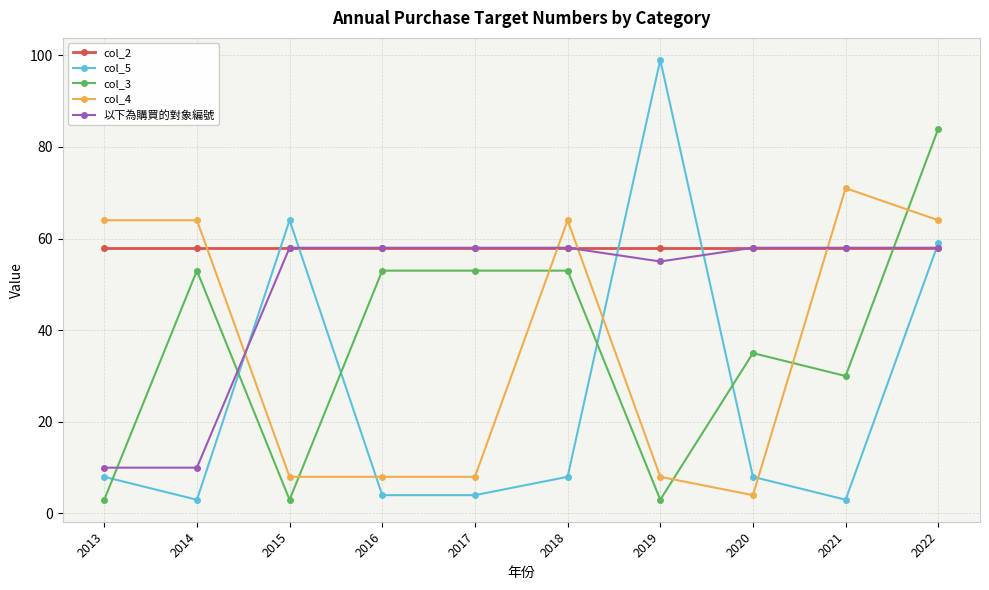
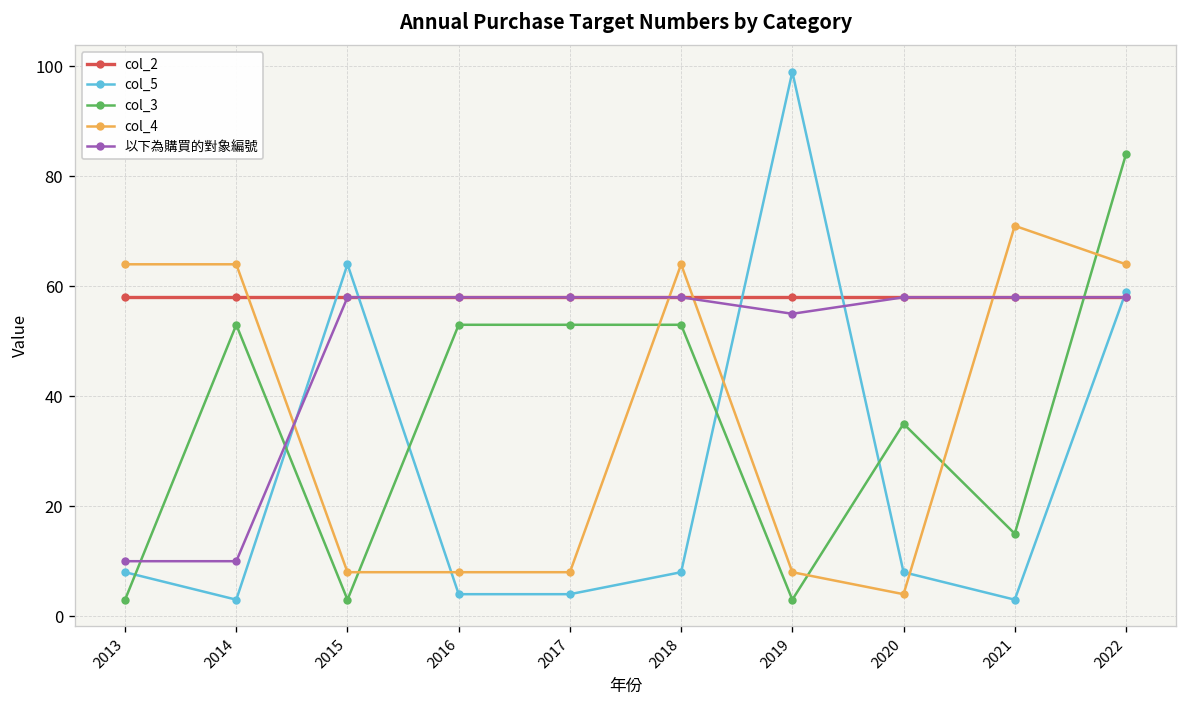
  {
    "col_2": {
      "2013": 58,
      "2014": 58,
      "2019": 58
    },
    "col_5": {
      "2013": 8,
      "2014": 3,
      "2015": 64,
      "2016": 4,
      "2017": 4,
      "2018": 8,
      "2019": 99,
      "2020": 8,
      "2021": 3,
      "2022": 59
    },
    "col_3": {
      "2013": 3,
      "2014": 53,
      "2015": 3,
      "2016": 53,
      "2017": 53,
      "2018": 53,
      "2019": 3,
      "2020": 35,
-     "2021": 30,
+     "2021": 15,
      "2022": 84
    },
    "col_4": {
      "2013": 64,
      "2014": 64,
      "2015": 8,
      "2016": 8,
      "2017": 8,
      "2018": 64,
      "2019": 8,
      "2020": 4,
      "2021": 71,
      "2022": 64
    },
    "以下為購買的對象編號": {
      "2013": 10,
      "2014": 10,
      "2019": 55
    }
  }
